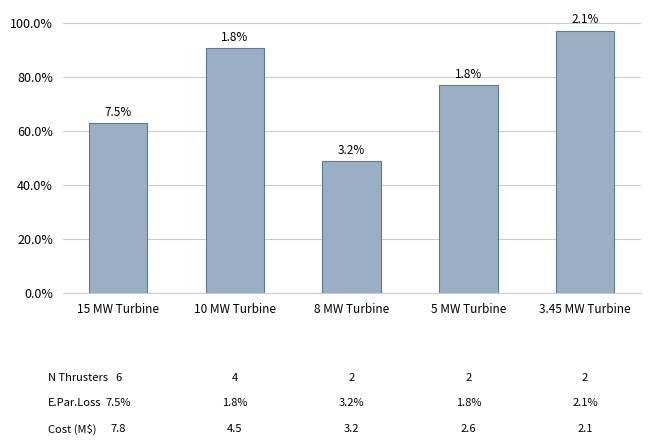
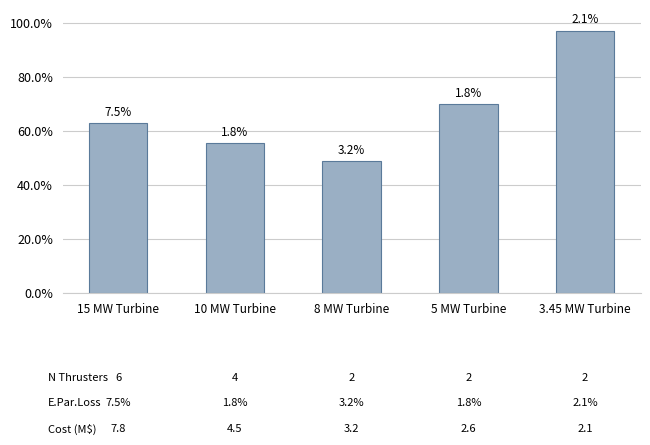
  {
-   "10 MW Turbine": "91%",
-   "5 MW Turbine": "77%"
+   "10 MW Turbine": "56%",
+   "5 MW Turbine": "70%"
  }
